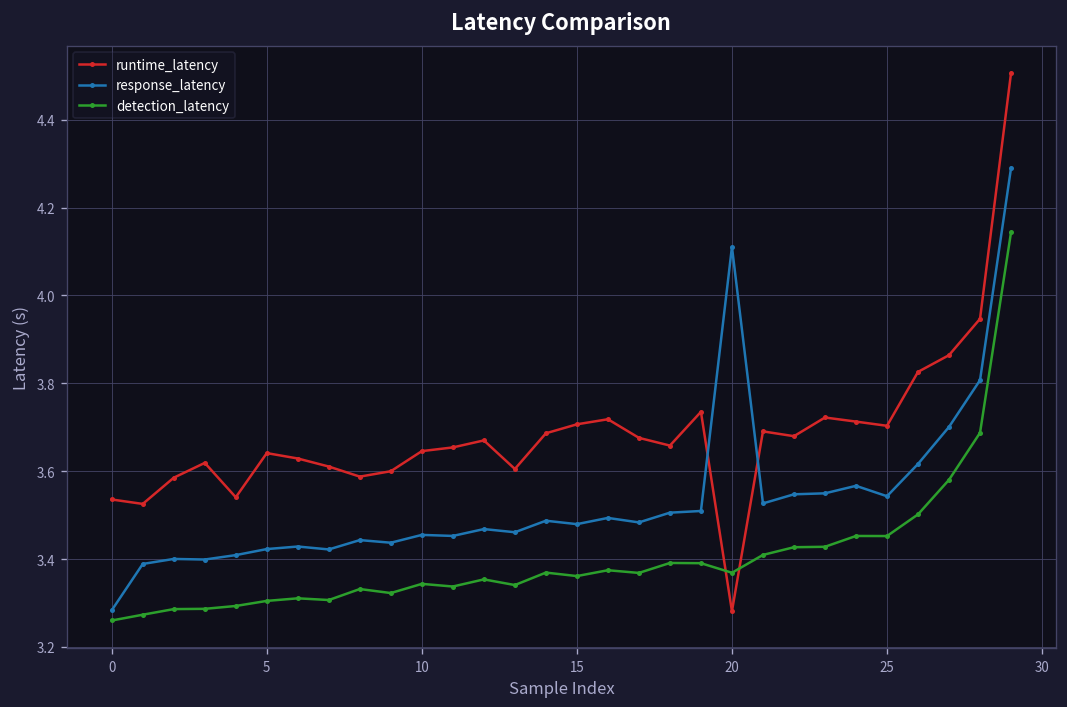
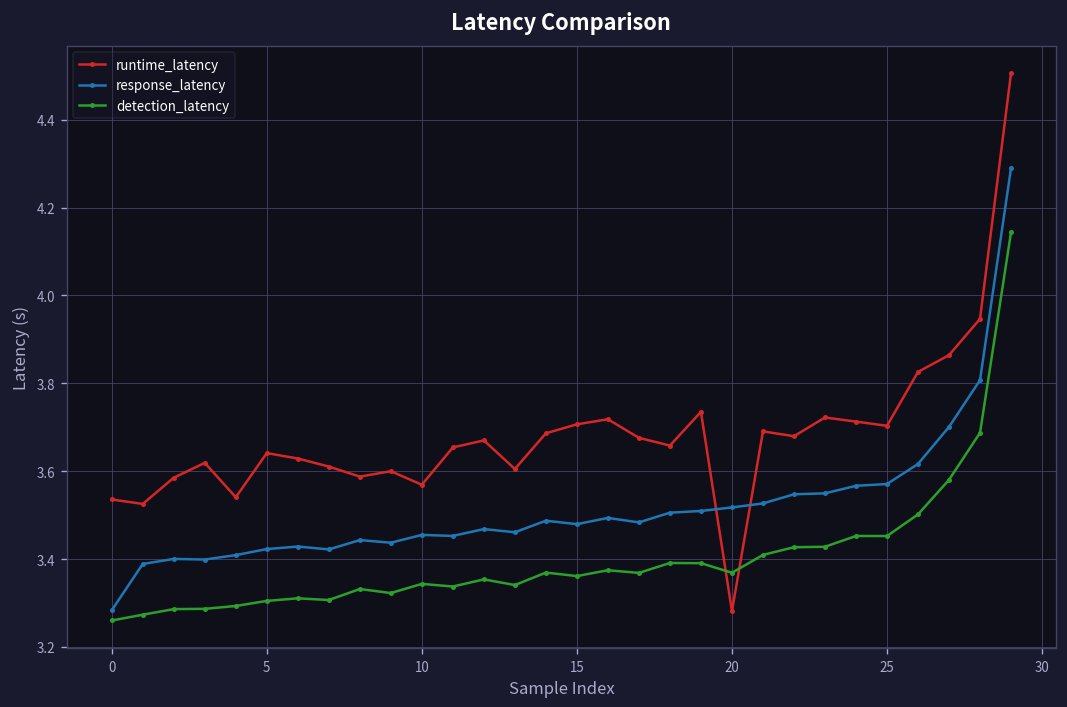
  {
    "runtime_latency": {
      "0": 3.54,
      "5": 3.64,
-     "10": 3.65,
+     "10": 3.57,
      "15": 3.71,
      "20": 3.28,
      "25": 3.70
    },
    "response_latency": {
      "0": 3.28,
      "5": 3.42,
      "10": 3.46,
      "15": 3.48,
-     "20": 4.11,
-     "25": 3.54
+     "20": 3.52,
+     "25": 3.57
    },
    "detection_latency": {
      "0": 3.26,
      "5": 3.30,
      "10": 3.34,
      "15": 3.36,
      "20": 3.37,
      "25": 3.45
    }
  }
